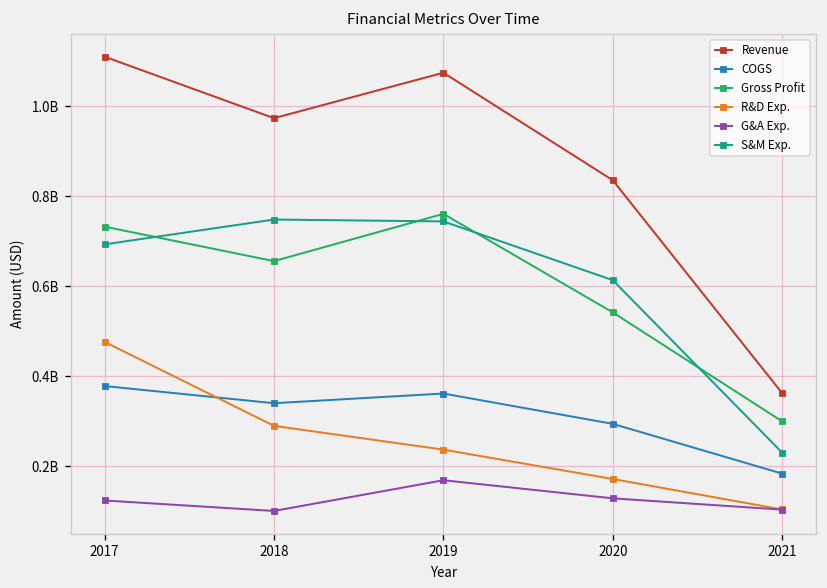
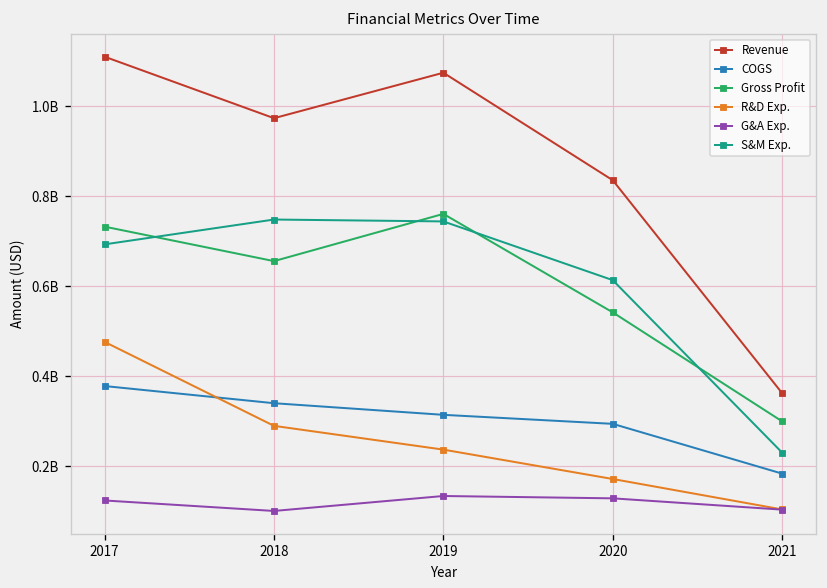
  {
    "Revenue": {
      "2017": 1110000000,
      "2018": 970000000,
      "2019": 1070000000,
      "2020": 840000000,
      "2021": 360000000
    },
    "COGS": {
      "2017": 380000000,
      "2018": 340000000,
-     "2019": 360000000,
+     "2019": 310000000,
      "2020": 290000000,
      "2021": 180000000
    },
    "R&D Exp.": {
      "2017": 480000000,
      "2018": 290000000,
      "2019": 240000000,
      "2020": 170000000
    },
    "G&A Exp.": {
      "2017": 120000000,
      "2018": 100000000,
-     "2019": 170000000,
+     "2019": 130000000,
      "2020": 130000000
    }
  }
